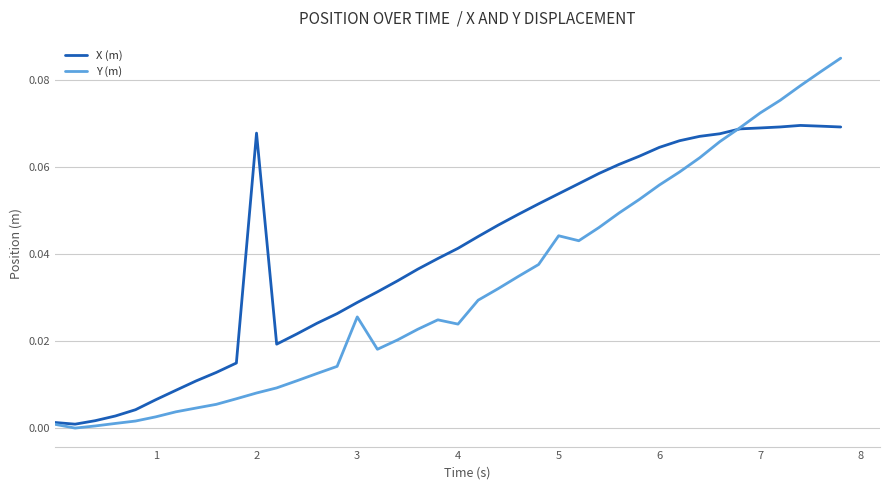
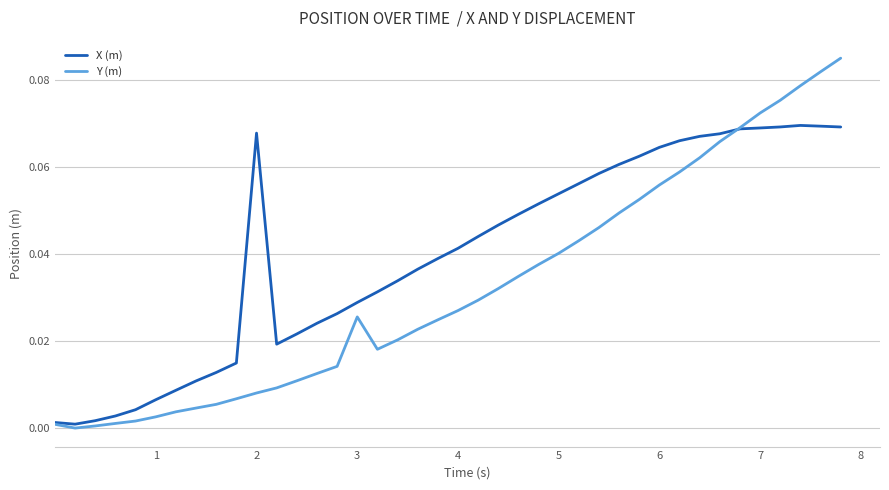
  {
    "X (m)": {
      "1": 0.006,
      "2": 0.068,
      "3": 0.029,
      "4": 0.041,
      "5": 0.054,
      "6": 0.064,
      "7": 0.069
    },
    "Y (m)": {
      "1": 0.002,
      "2": 0.008,
      "3": 0.025,
-     "4": 0.024,
-     "5": 0.044,
+     "4": 0.027,
+     "5": 0.040,
      "6": 0.056,
      "7": 0.072
    }
  }
